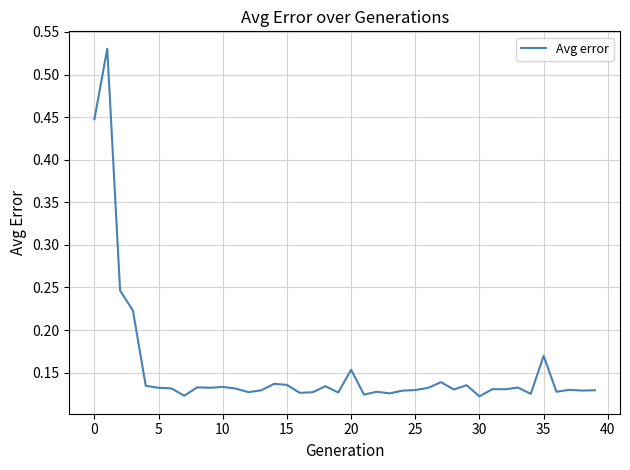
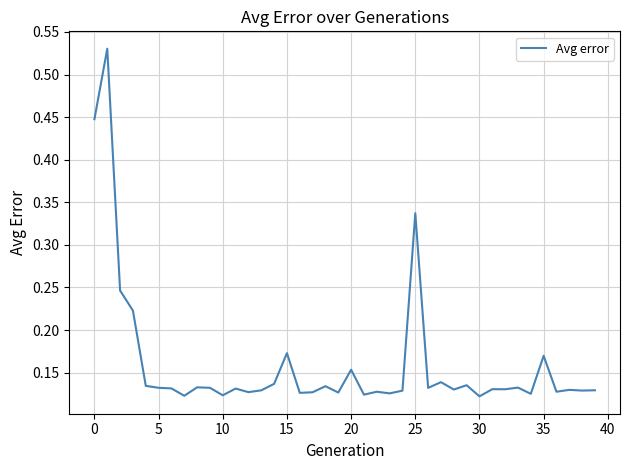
  {
    "0": 0.45,
    "5": 0.13,
-   "10": 0.13,
-   "15": 0.14,
+   "10": 0.12,
+   "15": 0.17,
    "20": 0.15,
-   "25": 0.13,
+   "25": 0.34,
    "30": 0.12,
    "35": 0.17
  }
